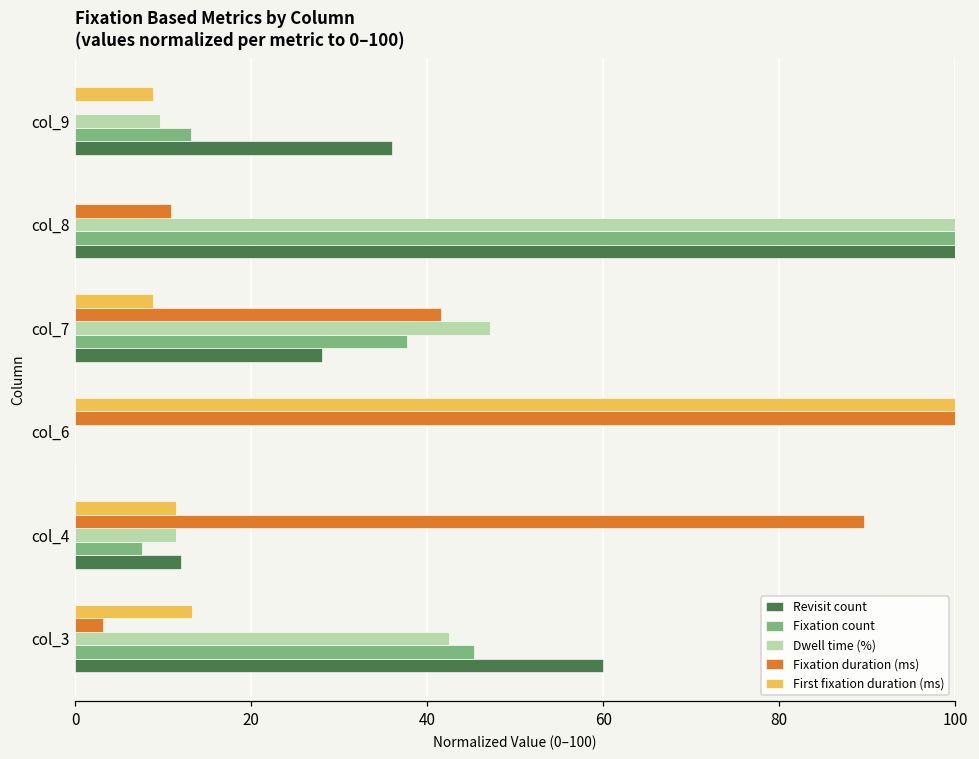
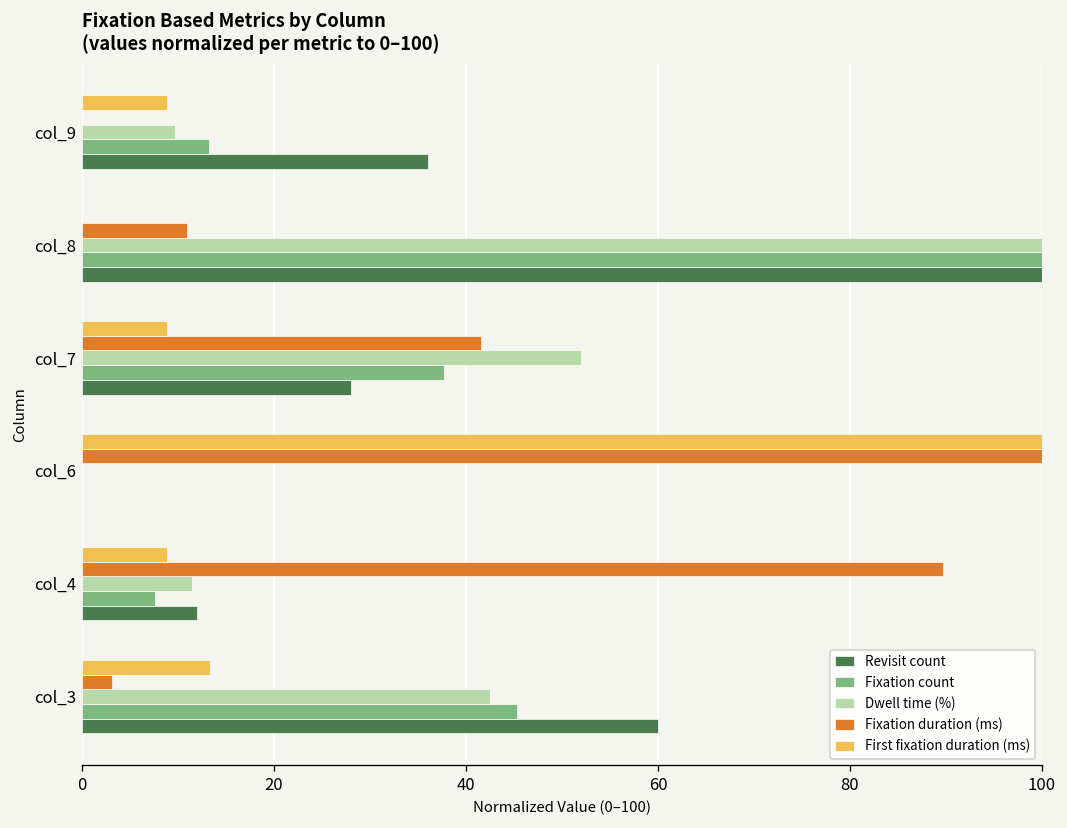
  {
    "Revisit count": {
      "col_9": 36,
      "col_8": 100,
      "col_7": 28,
      "col_6": 0,
      "col_4": 12,
      "col_3": 60
    },
    "Fixation count": {
      "col_9": 13,
      "col_8": 100,
      "col_7": 38,
      "col_6": 0,
      "col_4": 8,
      "col_3": 45
    },
    "Dwell time (%)": {
      "col_9": 10,
      "col_8": 100,
-     "col_7": 47,
+     "col_7": 52,
      "col_6": 0,
      "col_4": 11,
      "col_3": 43
    },
    "Fixation duration (ms)": {
      "col_9": 0,
      "col_8": 11,
      "col_7": 42,
      "col_6": 100,
      "col_4": 90,
      "col_3": 3
    },
    "First fixation duration (ms)": {
      "col_9": 9,
      "col_8": 0,
      "col_7": 9,
      "col_6": 100,
-     "col_4": 11,
+     "col_4": 9,
      "col_3": 13
    }
  }
